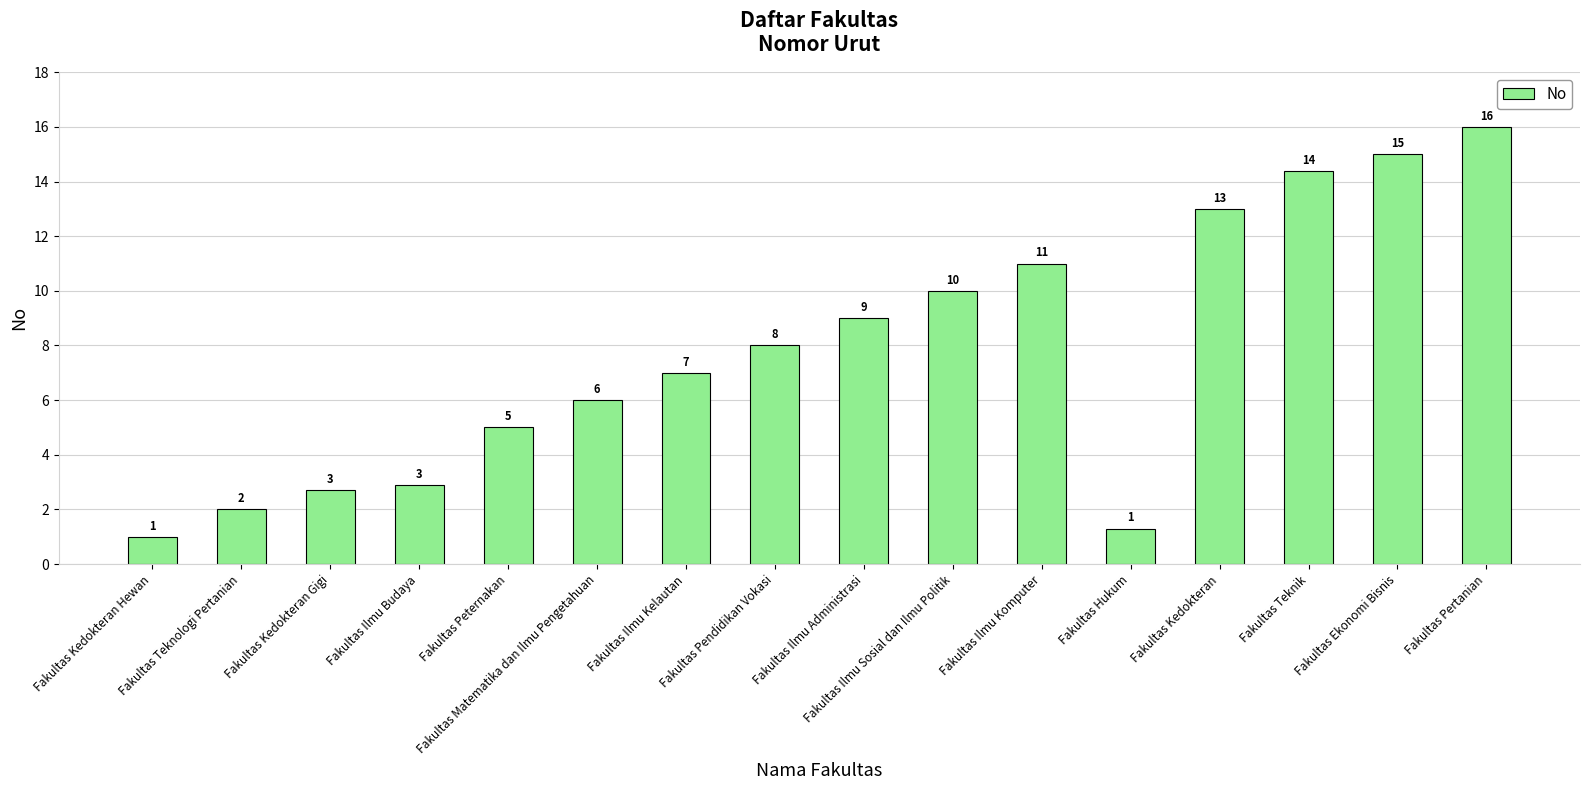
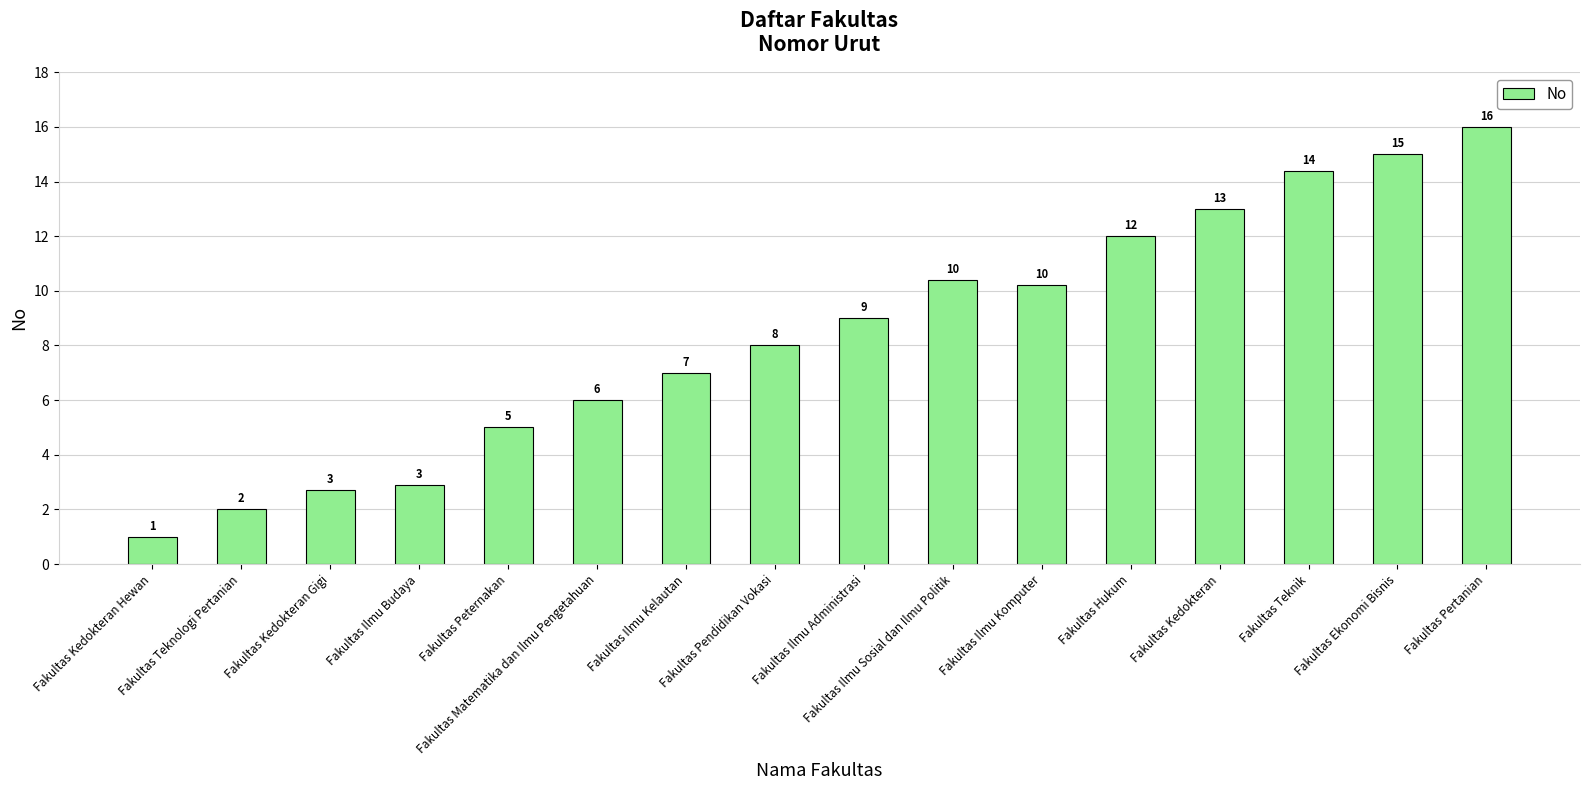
  {
    "Fakultas Kedokteran Hewan": 1,
    "Fakultas Teknologi Pertanian": 2,
    "Fakultas Kedokteran Gigi": 3,
    "Fakultas Ilmu Budaya": 3,
    "Fakultas Peternakan": 5,
    "Fakultas Matematika dan Ilmu Pengetahuan": 6,
    "Fakultas Ilmu Kelautan": 7,
    "Fakultas Pendidikan Vokasi": 8,
    "Fakultas Ilmu Administrasi": 9,
-   "Fakultas Ilmu Sosial dan Ilmu Politik": 10.0,
-   "Fakultas Ilmu Komputer": 11,
-   "Fakultas Hukum": 1,
+   "Fakultas Ilmu Sosial dan Ilmu Politik": 10.4,
+   "Fakultas Ilmu Komputer": 10,
+   "Fakultas Hukum": 12,
    "Fakultas Kedokteran": 13,
    "Fakultas Teknik": 14,
    "Fakultas Ekonomi Bisnis": 15,
    "Fakultas Pertanian": 16
  }
